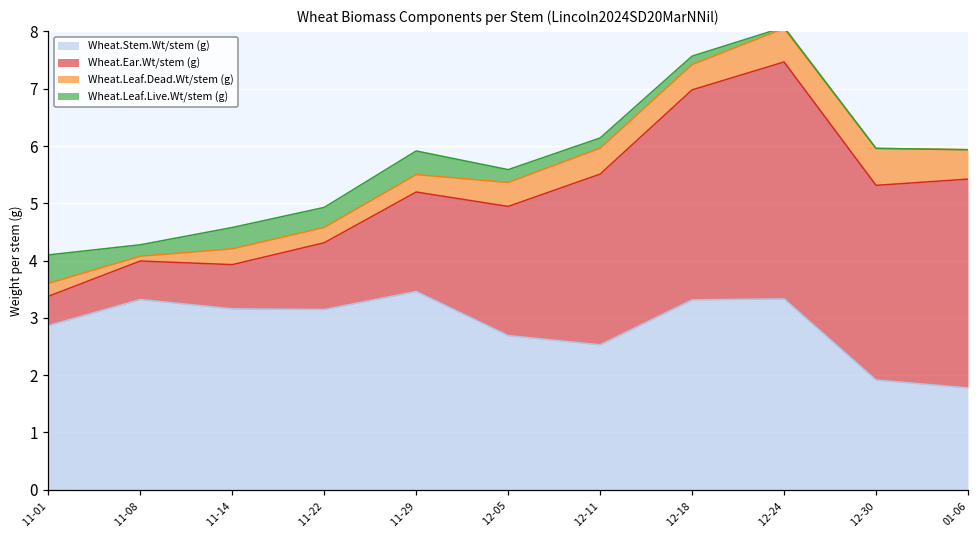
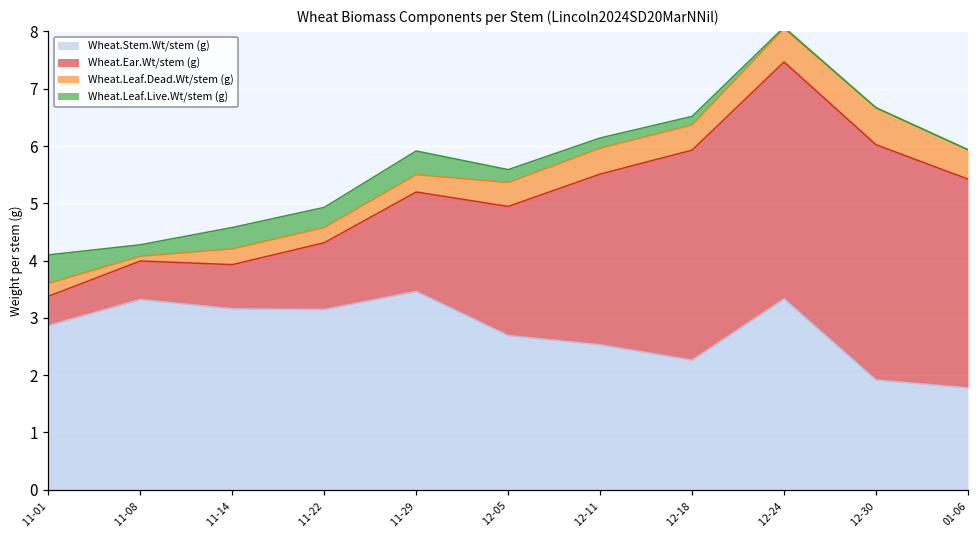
  {
    "Wheat.Stem.Wt/stem (g)": {
      "11-01": 2.9,
      "11-08": 3.3,
      "11-14": 3.2,
      "11-22": 3.1,
      "11-29": 3.5,
      "12-05": 2.7,
      "12-11": 2.5,
-     "12-18": 3.3,
+     "12-18": 2.3,
      "12-24": 3.3,
      "12-30": 1.9,
      "01-06": 1.8
    },
    "Wheat.Ear.Wt/stem (g)": {
      "11-01": 0.5,
      "11-08": 0.7,
      "11-14": 0.8,
      "11-22": 1.2,
      "11-29": 1.7,
      "12-05": 2.3,
      "12-11": 3.0,
      "12-18": 3.7,
      "12-24": 4.1,
-     "12-30": 3.4,
+     "12-30": 4.1,
      "01-06": 3.6
    },
    "Wheat.Leaf.Dead.Wt/stem (g)": {
      "11-01": 0.2,
      "11-08": 0.1,
      "11-14": 0.3,
      "11-22": 0.3,
      "11-29": 0.3,
      "12-05": 0.4,
      "12-11": 0.5,
      "12-18": 0.4
    },
    "Wheat.Leaf.Live.Wt/stem (g)": {
      "11-01": 0.5,
      "11-08": 0.2,
      "11-14": 0.4,
      "11-22": 0.4,
      "11-29": 0.4,
      "12-05": 0.2,
      "12-11": 0.2,
      "12-18": 0.1
    }
  }
